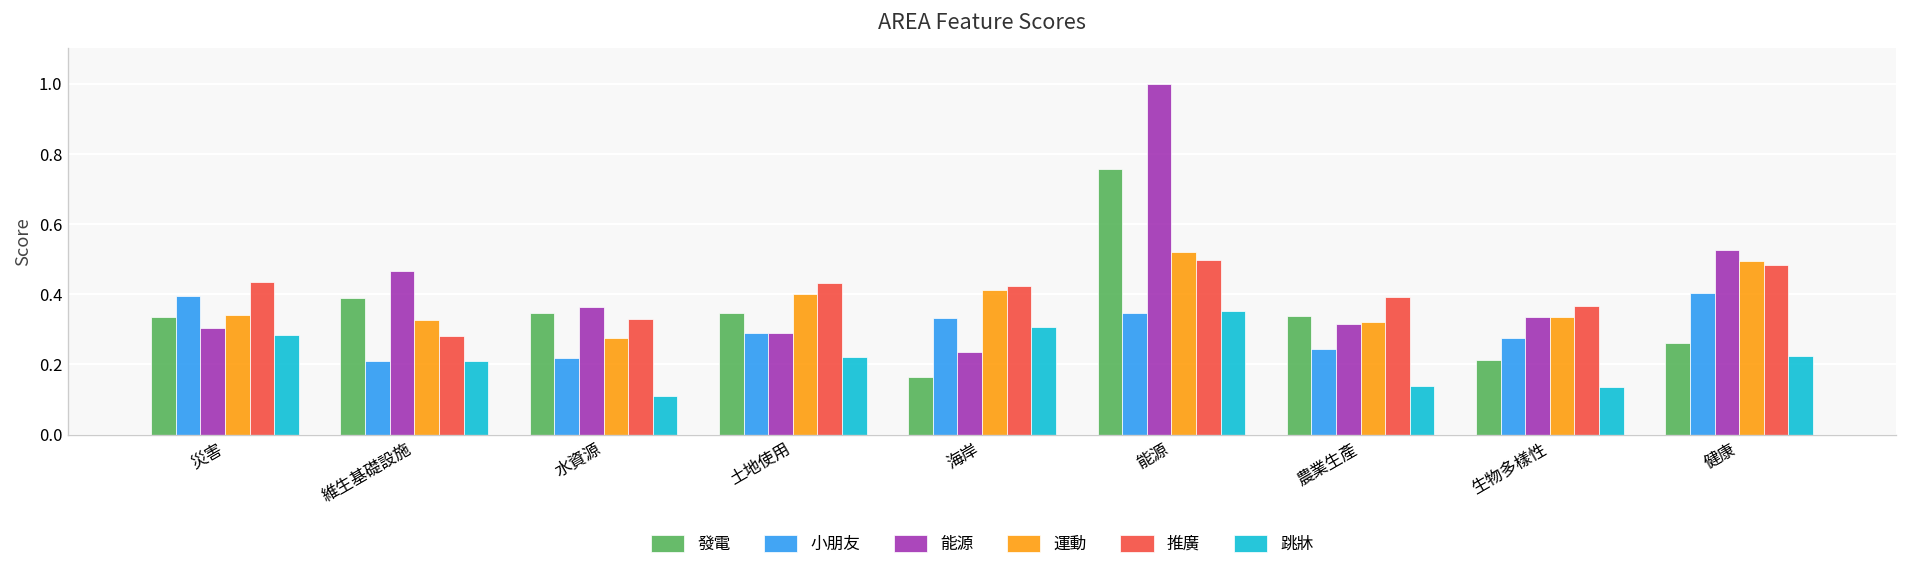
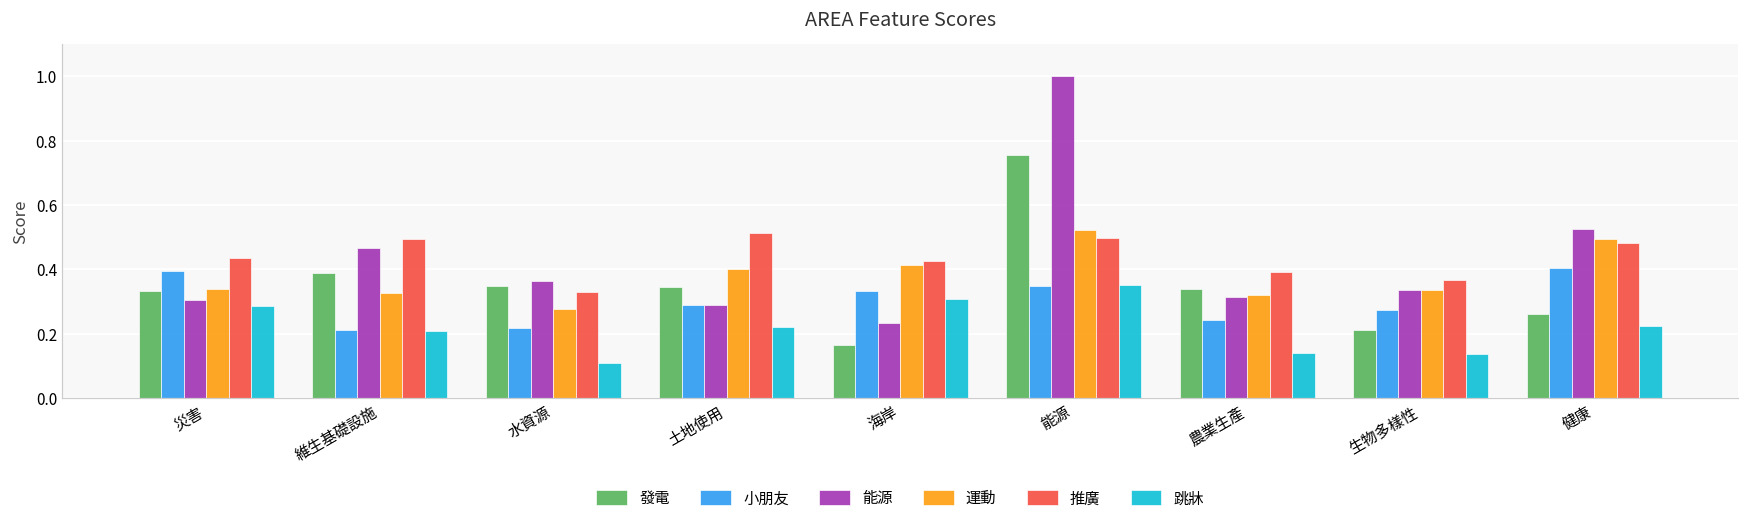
  {
    "發電": {
      "災害": 0.33,
      "維生基礎設施": 0.39,
      "水資源": 0.35,
      "土地使用": 0.35,
      "海岸": 0.16,
      "能源": 0.76,
      "農業生產": 0.34,
      "生物多樣性": 0.21,
      "健康": 0.26
    },
    "能源": {
      "災害": 0.30,
      "維生基礎設施": 0.47,
      "水資源": 0.36,
      "土地使用": 0.29,
      "海岸": 0.23,
      "能源": 1.00,
      "農業生產": 0.31,
      "生物多樣性": 0.34,
      "健康": 0.53
    },
    "運動": {
      "災害": 0.34,
      "維生基礎設施": 0.33,
      "水資源": 0.28,
      "土地使用": 0.40,
      "海岸": 0.41,
      "能源": 0.52,
      "農業生產": 0.32,
      "生物多樣性": 0.34,
      "健康": 0.49
    },
    "推廣": {
      "災害": 0.44,
-     "維生基礎設施": 0.28,
+     "維生基礎設施": 0.49,
      "水資源": 0.33,
-     "土地使用": 0.43,
+     "土地使用": 0.51,
      "海岸": 0.42,
      "能源": 0.50,
      "農業生產": 0.39,
      "生物多樣性": 0.37,
      "健康": 0.48
    }
  }
